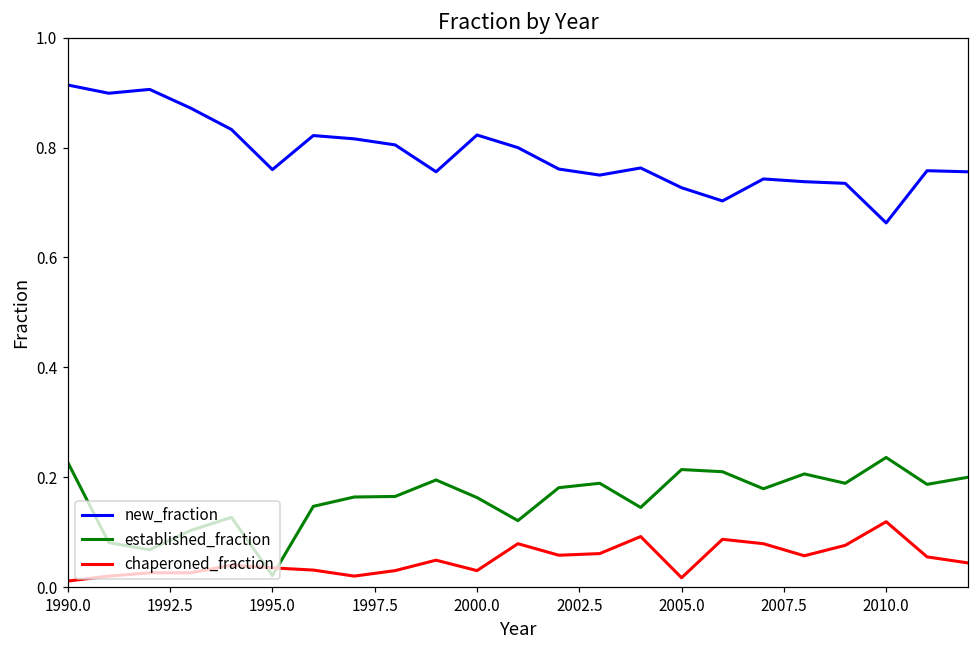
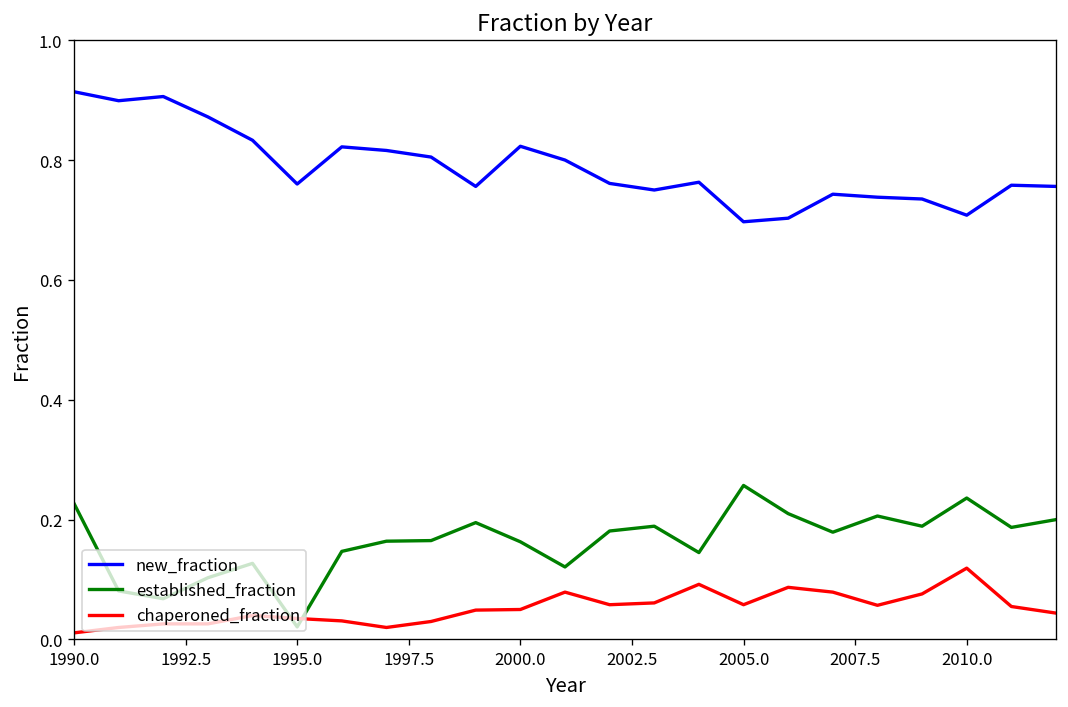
  {
    "new_fraction": {
      "1990.0": 0.91,
      "1995.0": 0.76,
      "2000.0": 0.82,
-     "2005.0": 0.73,
-     "2010.0": 0.66
+     "2005.0": 0.70,
+     "2010.0": 0.71
    },
    "established_fraction": {
      "1990.0": 0.23,
      "2000.0": 0.16,
-     "2005.0": 0.21,
+     "2005.0": 0.26,
      "2010.0": 0.24
    },
    "chaperoned_fraction": {
      "1990.0": 0.01,
-     "2000.0": 0.03,
-     "2005.0": 0.02,
+     "2000.0": 0.05,
+     "2005.0": 0.06,
      "2010.0": 0.12
    }
  }
